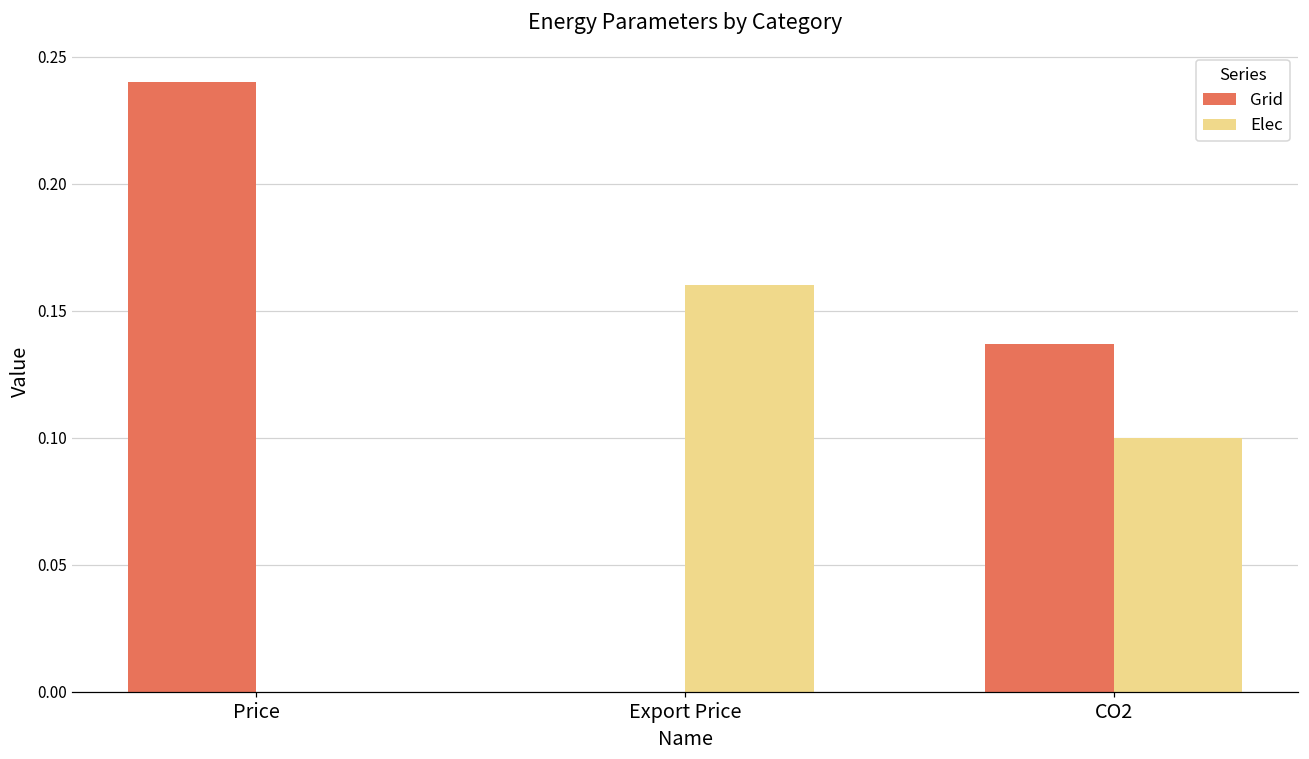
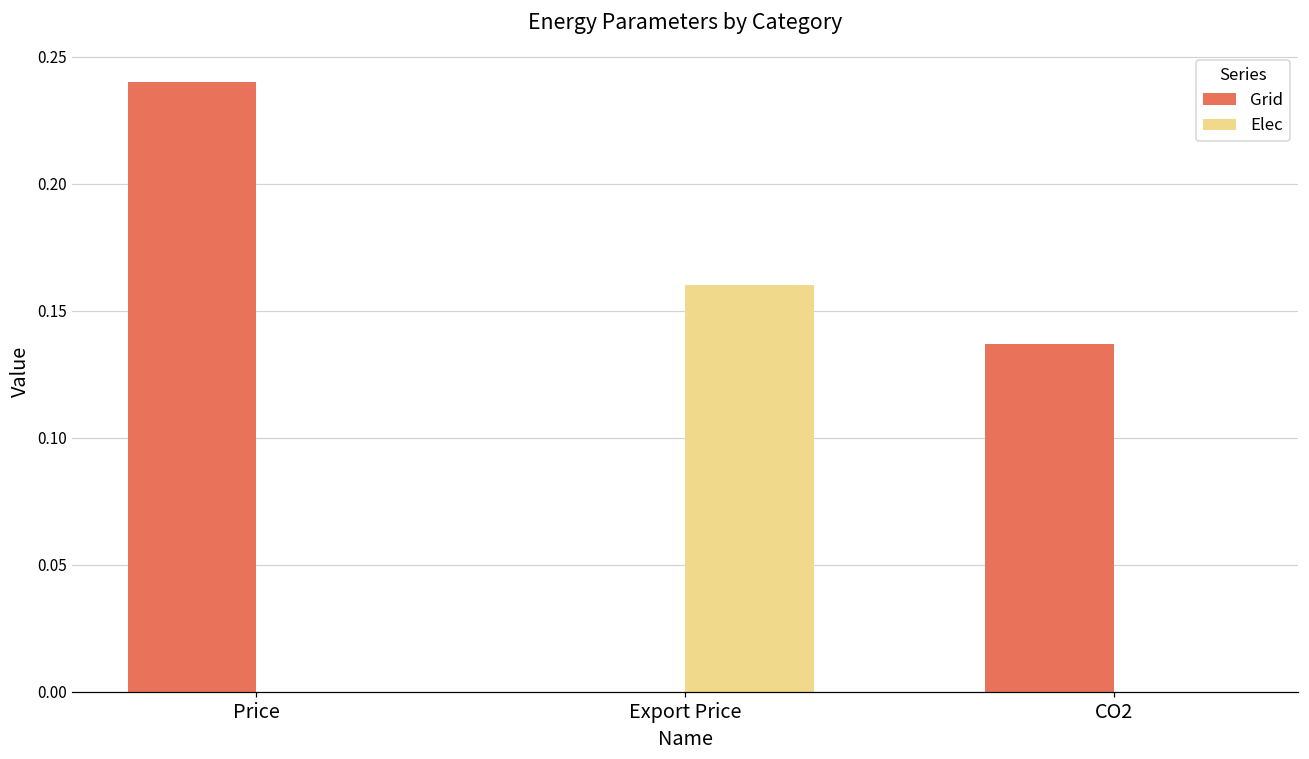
  {
    "Grid": {
      "Price": 0.240,
      "Export Price": 0.0,
      "CO2": 0.137
    },
    "Elec": {
      "Price": 0.0,
      "Export Price": 0.160,
-     "CO2": 0.1
+     "CO2": 0.0
    }
  }
